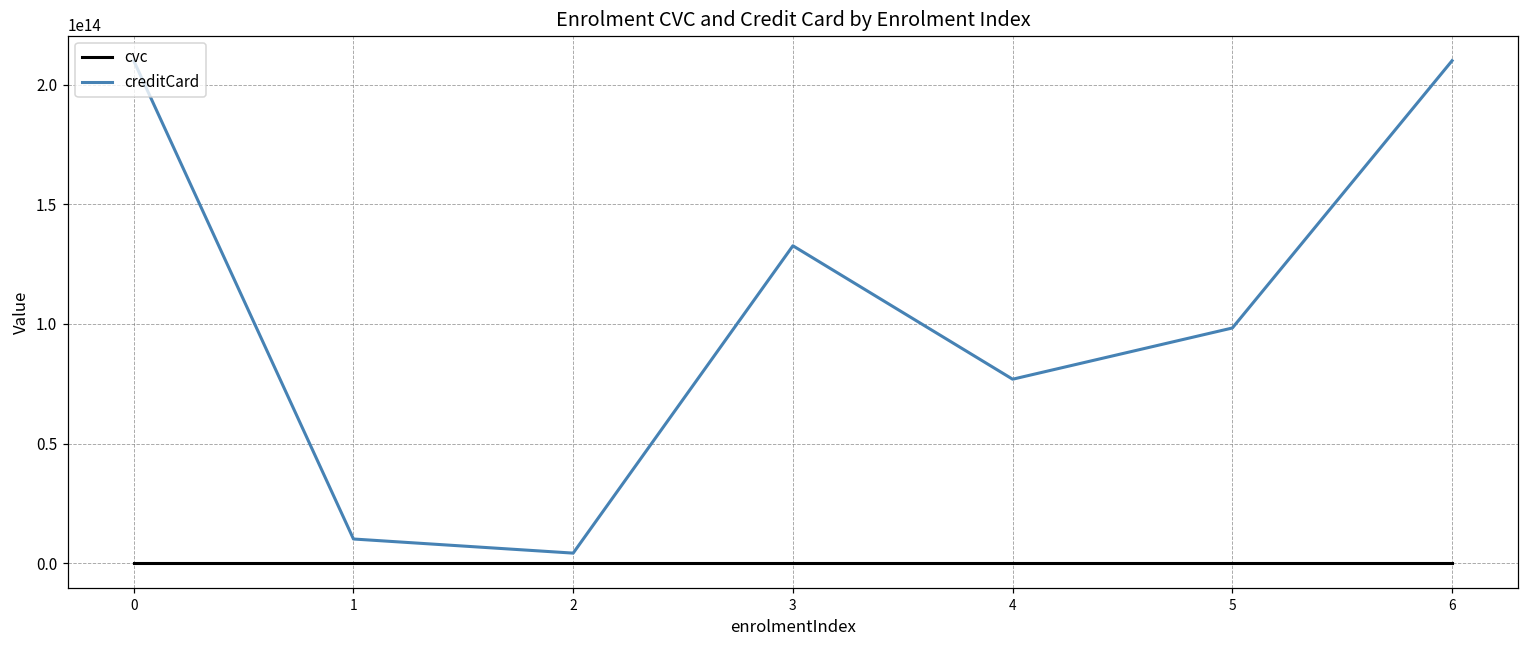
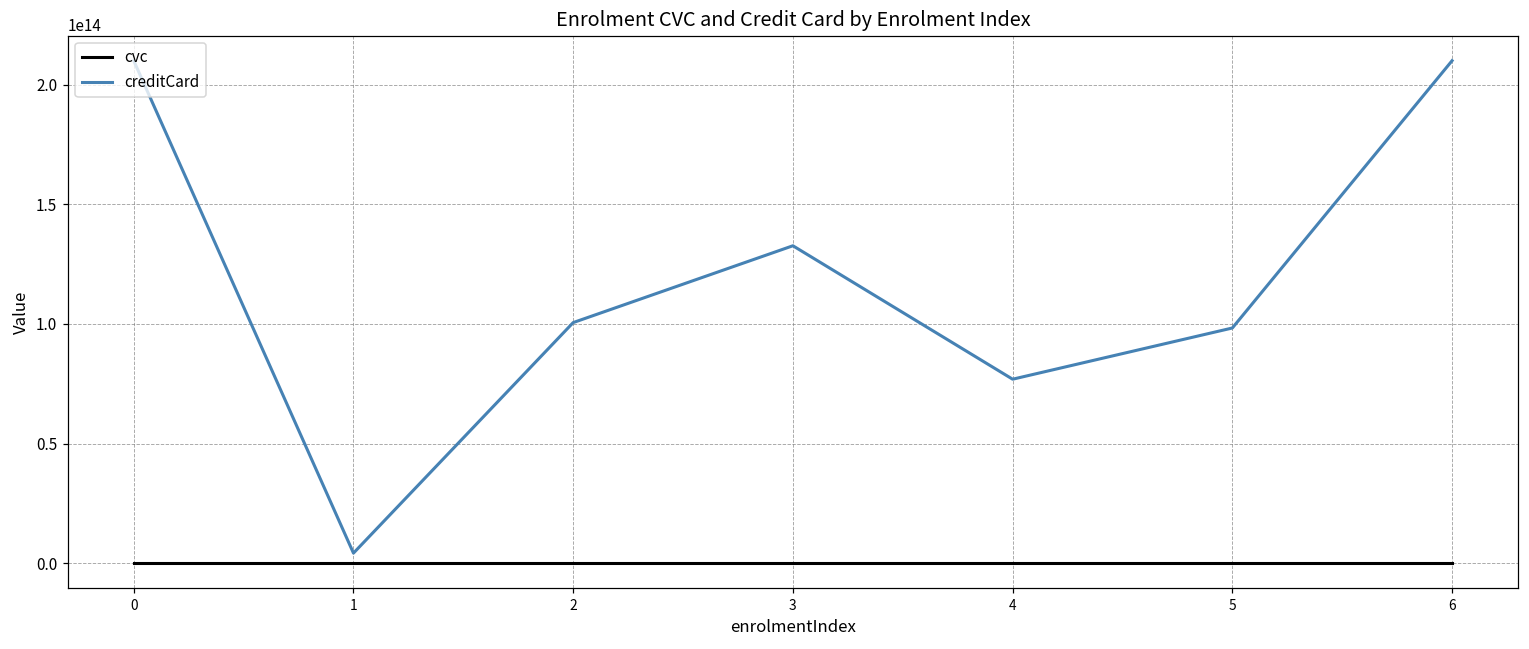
  {
    "cvc": {
      "0": 0,
      "1": 0,
      "2": 0,
      "3": 0,
      "4": 0,
      "5": 0,
      "6": 0
    },
    "creditCard": {
-     "1": 10000000000000,
-     "2": 4000000000000,
+     "1": 4000000000000,
+     "2": 101000000000000,
      "3": 133000000000000,
      "4": 77000000000000,
      "5": 98000000000000,
      "6": 210000000000000
    }
  }
